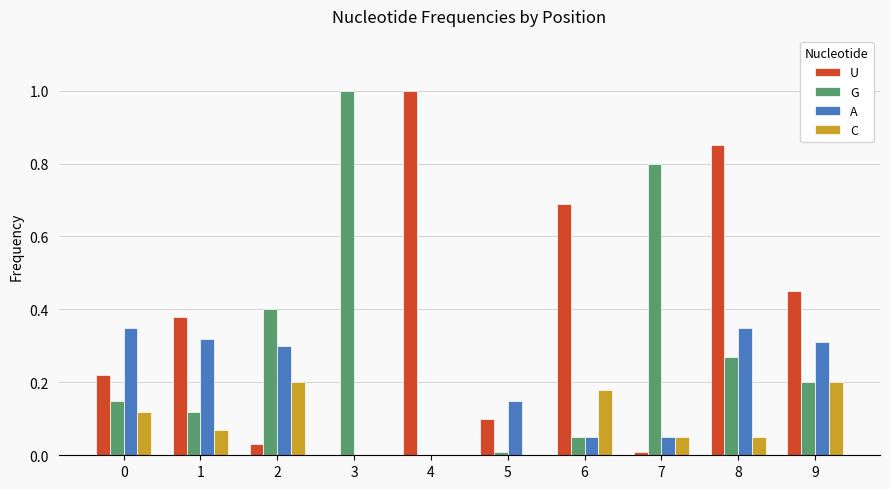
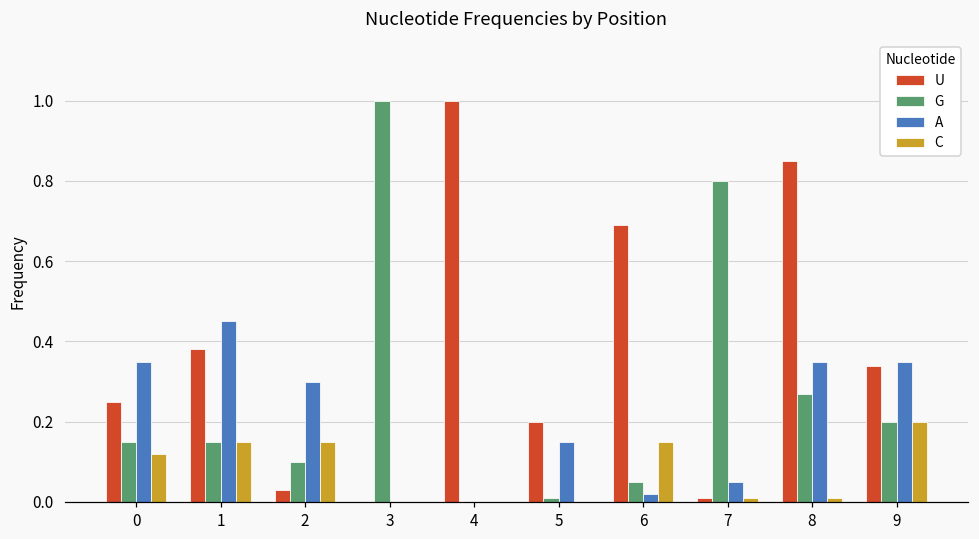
  {
    "U": {
-     "0": 0.22,
+     "0": 0.25,
      "1": 0.38,
      "2": 0.03,
      "3": 0.00,
      "4": 1.00,
-     "5": 0.1,
+     "5": 0.2,
      "6": 0.69,
      "7": 0.01,
      "8": 0.85,
-     "9": 0.45
+     "9": 0.34
    },
    "G": {
      "0": 0.15,
-     "1": 0.12,
-     "2": 0.4,
+     "1": 0.15,
+     "2": 0.1,
      "3": 1.00,
      "4": 0.00,
      "5": 0.01,
      "6": 0.05,
      "7": 0.80,
      "8": 0.27,
      "9": 0.20
    },
    "A": {
      "0": 0.35,
-     "1": 0.32,
+     "1": 0.45,
      "2": 0.30,
      "3": 0.00,
      "4": 0.00,
      "5": 0.15,
-     "6": 0.05,
+     "6": 0.02,
      "7": 0.05,
      "8": 0.35,
-     "9": 0.31
+     "9": 0.35
    },
    "C": {
      "0": 0.12,
-     "1": 0.07,
-     "2": 0.20,
+     "1": 0.15,
+     "2": 0.15,
      "3": 0.00,
      "4": 0.00,
      "5": 0.00,
-     "6": 0.18,
-     "7": 0.05,
-     "8": 0.05,
+     "6": 0.15,
+     "7": 0.01,
+     "8": 0.01,
      "9": 0.20
    }
  }
